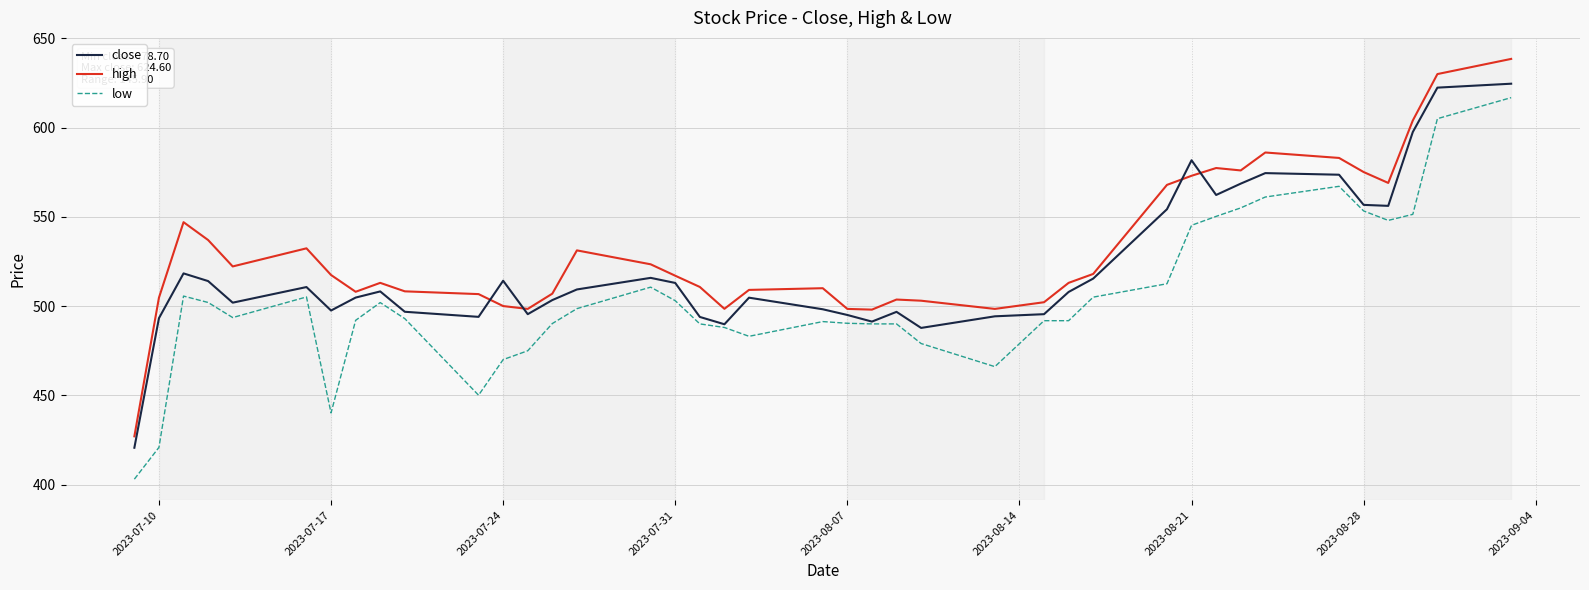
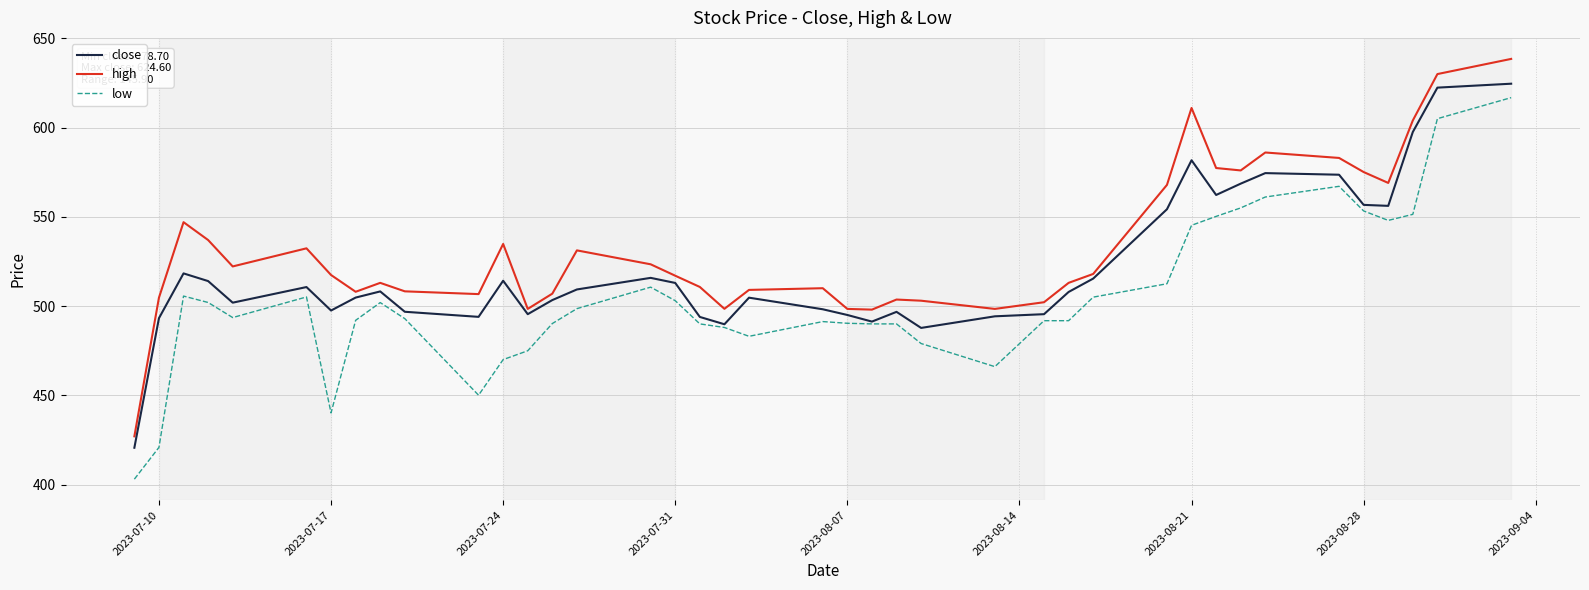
  {
    "close": {
      "2023-07-10": 493,
      "2023-07-17": 498,
      "2023-07-24": 514,
      "2023-07-31": 513,
      "2023-08-07": 495,
      "2023-08-21": 582,
      "2023-08-28": 557
    },
    "high": {
      "2023-07-10": 505,
      "2023-07-17": 517,
-     "2023-07-24": 500,
+     "2023-07-24": 535,
      "2023-07-31": 517,
      "2023-08-07": 498,
-     "2023-08-21": 573,
+     "2023-08-21": 611,
      "2023-08-28": 575
    },
    "low": {
      "2023-07-10": 421,
      "2023-07-17": 440,
      "2023-07-24": 470,
      "2023-07-31": 503,
      "2023-08-07": 490,
      "2023-08-21": 545,
      "2023-08-28": 553
    }
  }
